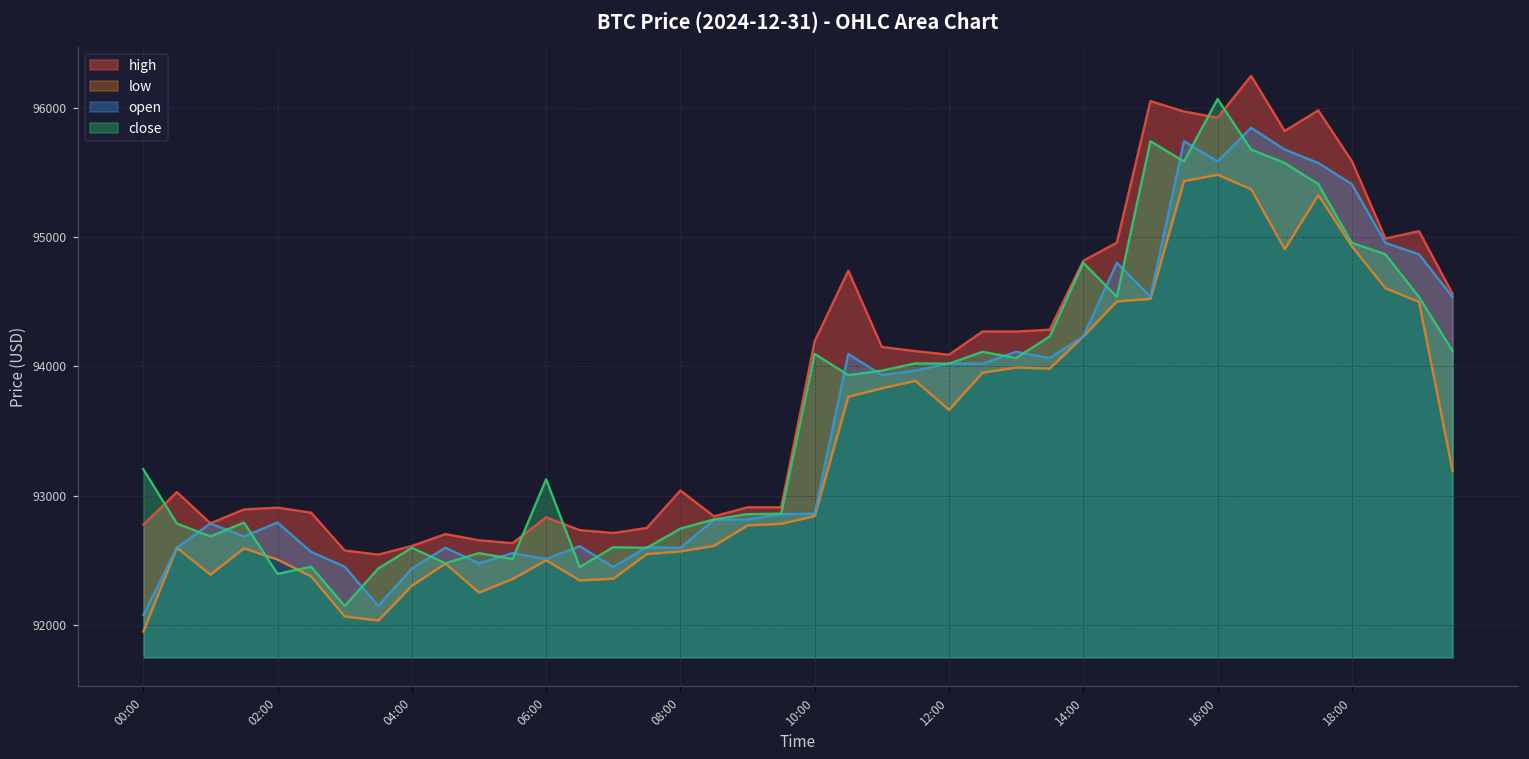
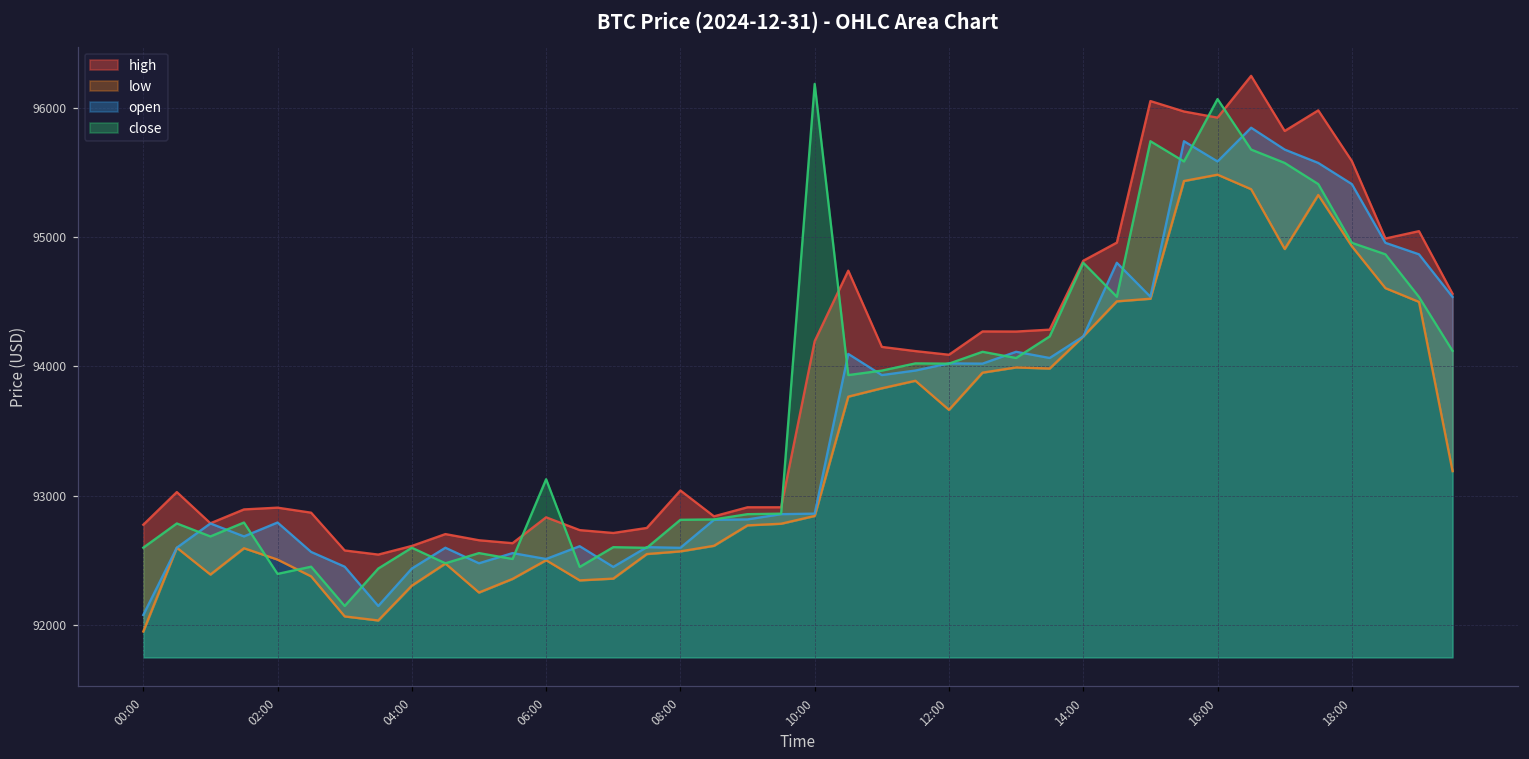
  {
    "open": {
      "00:00": 92080,
      "02:00": 92790,
      "04:00": 92440,
      "08:00": 92600,
      "16:00": 95590,
      "18:00": 95410
    },
    "close": {
-     "00:00": 93200,
+     "00:00": 92600,
      "02:00": 92390,
      "06:00": 93130,
-     "08:00": 92750,
-     "10:00": 94100,
+     "08:00": 92810,
+     "10:00": 96190,
      "16:00": 96070,
      "18:00": 94960
    }
  }
